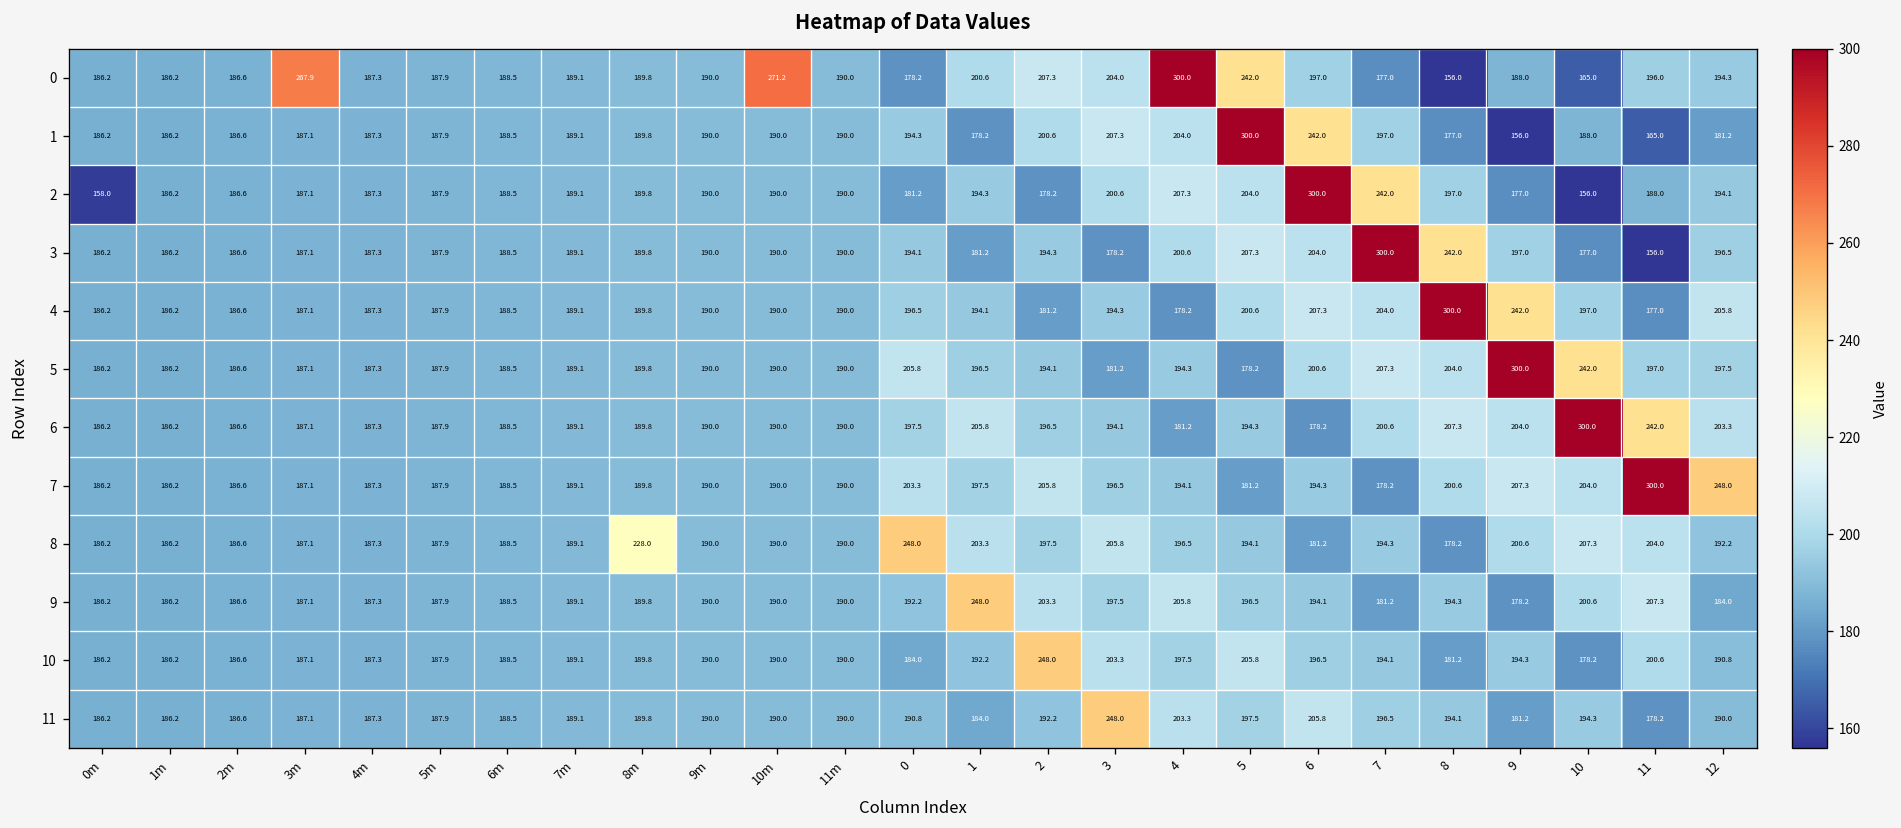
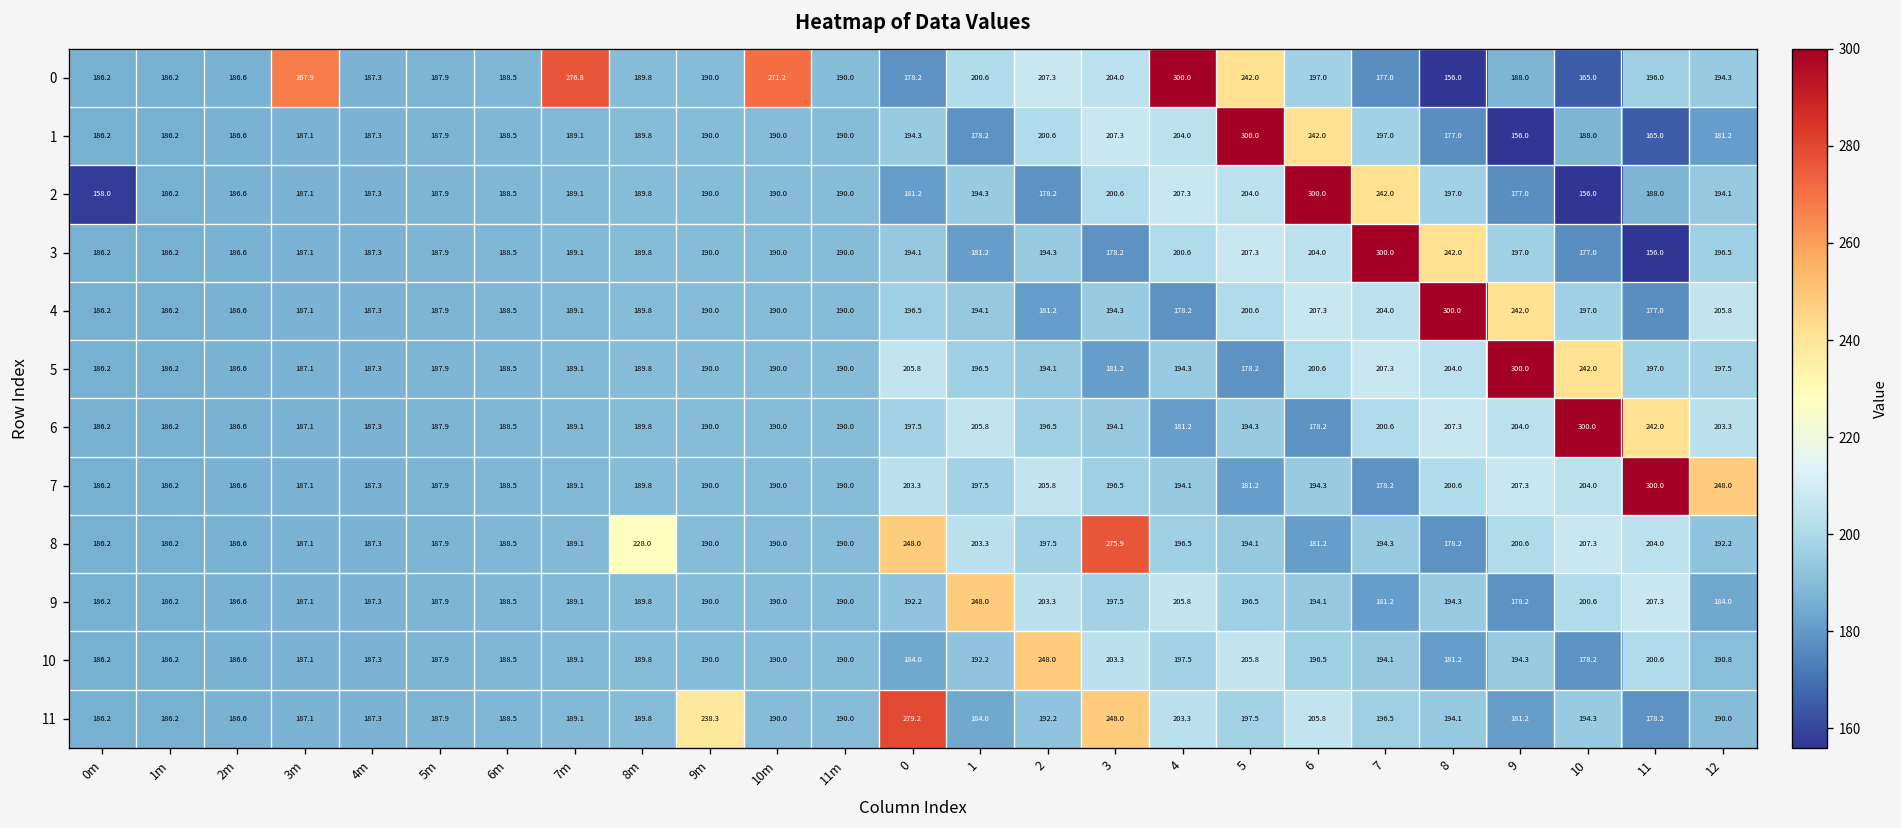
  {
    "0": {
      "0m": 186.2,
      "1m": 186.2,
      "2m": 186.6,
      "3m": 267.9,
      "4m": 187.3,
      "5m": 187.9,
      "6m": 188.5,
-     "7m": 189.1,
+     "7m": 276.8,
      "8m": 189.8,
      "9m": 190.0,
      "10m": 271.2,
      "11m": 190.0,
      "0": 178.2,
      "1": 200.6,
      "2": 207.3,
      "3": 204.0,
      "4": 300.0,
      "5": 242.0,
      "6": 197.0,
      "7": 177.0,
      "8": 156.0,
      "9": 188.0,
      "10": 165.0,
      "11": 196.0,
      "12": 194.3
    },
    "8": {
      "0m": 186.2,
      "1m": 186.2,
      "2m": 186.6,
      "3m": 187.1,
      "4m": 187.3,
      "5m": 187.9,
      "6m": 188.5,
      "7m": 189.1,
      "8m": 228.0,
      "9m": 190.0,
      "10m": 190.0,
      "11m": 190.0,
      "0": 248.0,
      "1": 203.3,
      "2": 197.5,
-     "3": 205.8,
+     "3": 275.9,
      "4": 196.5,
      "5": 194.1,
      "6": 181.2,
      "7": 194.3,
      "8": 178.2,
      "9": 200.6,
      "10": 207.3,
      "11": 204.0,
      "12": 192.2
    },
    "11": {
      "0m": 186.2,
      "1m": 186.2,
      "2m": 186.6,
      "3m": 187.1,
      "4m": 187.3,
      "5m": 187.9,
      "6m": 188.5,
      "7m": 189.1,
      "8m": 189.8,
-     "9m": 190.0,
+     "9m": 238.3,
      "10m": 190.0,
      "11m": 190.0,
-     "0": 190.8,
+     "0": 279.2,
      "1": 184.0,
      "2": 192.2,
      "3": 248.0,
      "4": 203.3,
      "5": 197.5,
      "6": 205.8,
      "7": 196.5,
      "8": 194.1,
      "9": 181.2,
      "10": 194.3,
      "11": 178.2,
      "12": 190.0
    }
  }
